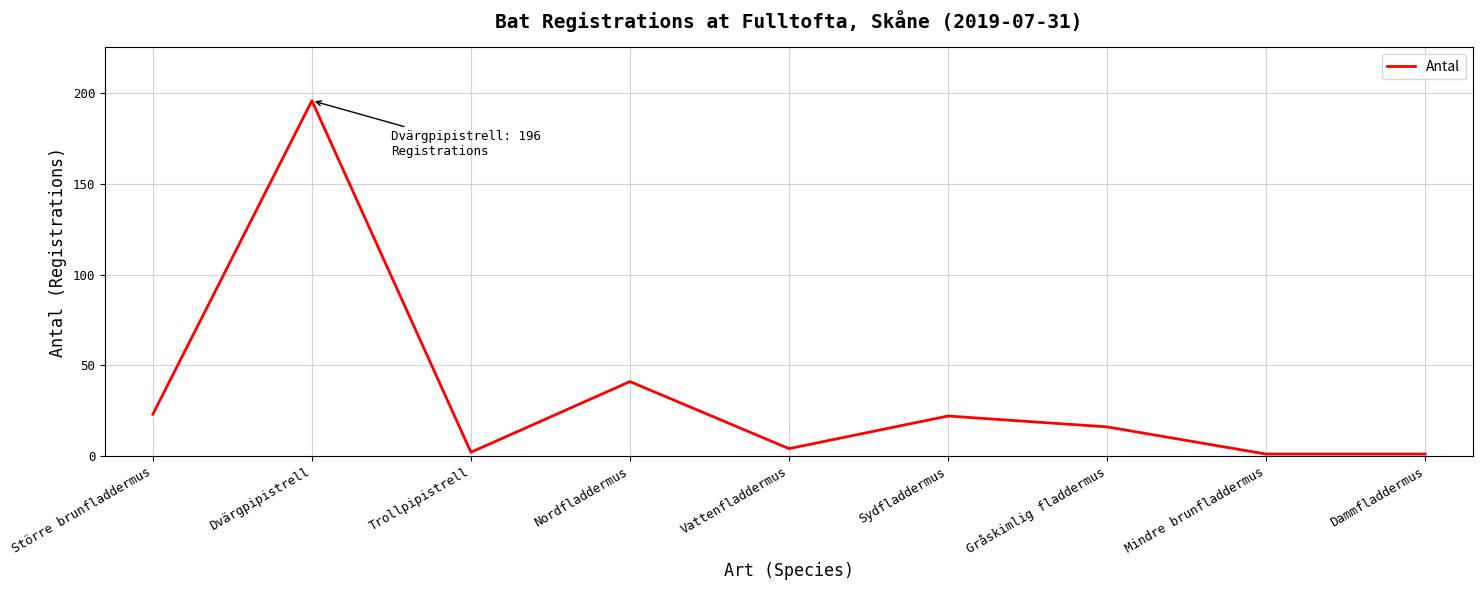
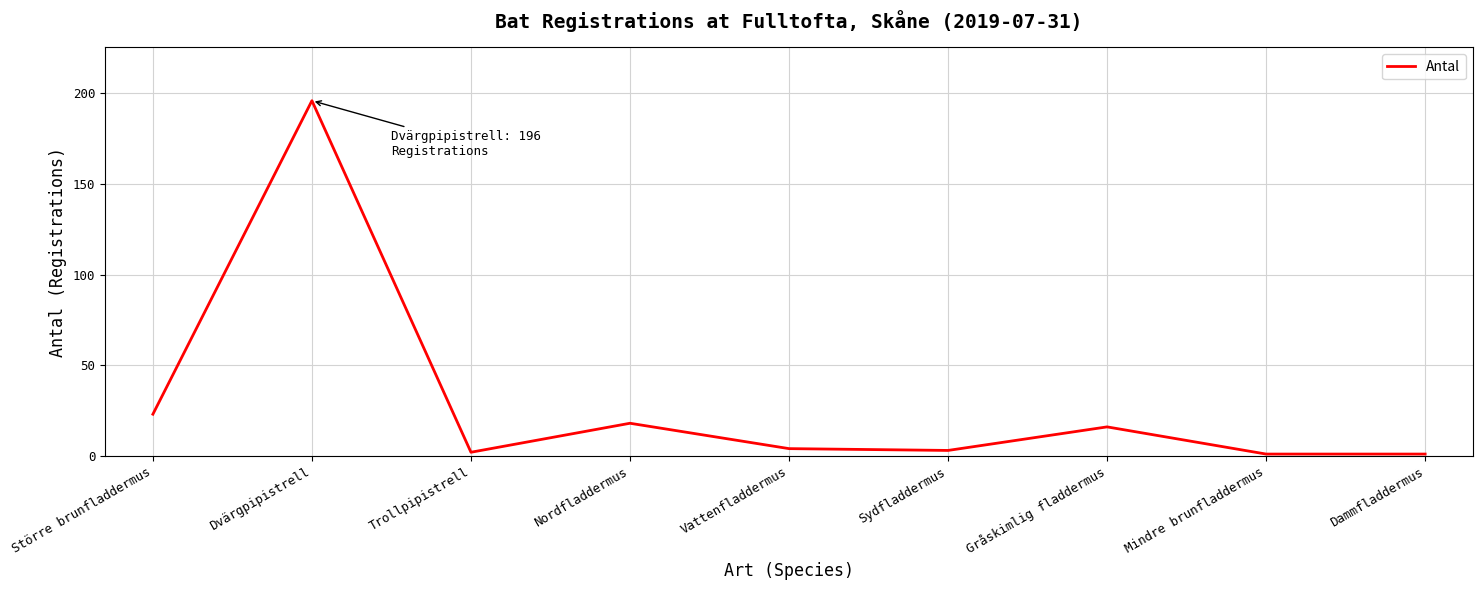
  {
    "Större brunfladdermus": 23,
    "Trollpipistrell": 2,
-   "Nordfladdermus": 41,
+   "Nordfladdermus": 18,
    "Vattenfladdermus": 4,
-   "Sydfladdermus": 22,
+   "Sydfladdermus": 3,
    "Gråskimlig fladdermus": 16,
    "Mindre brunfladdermus": 1,
    "Dammfladdermus": 1
  }
